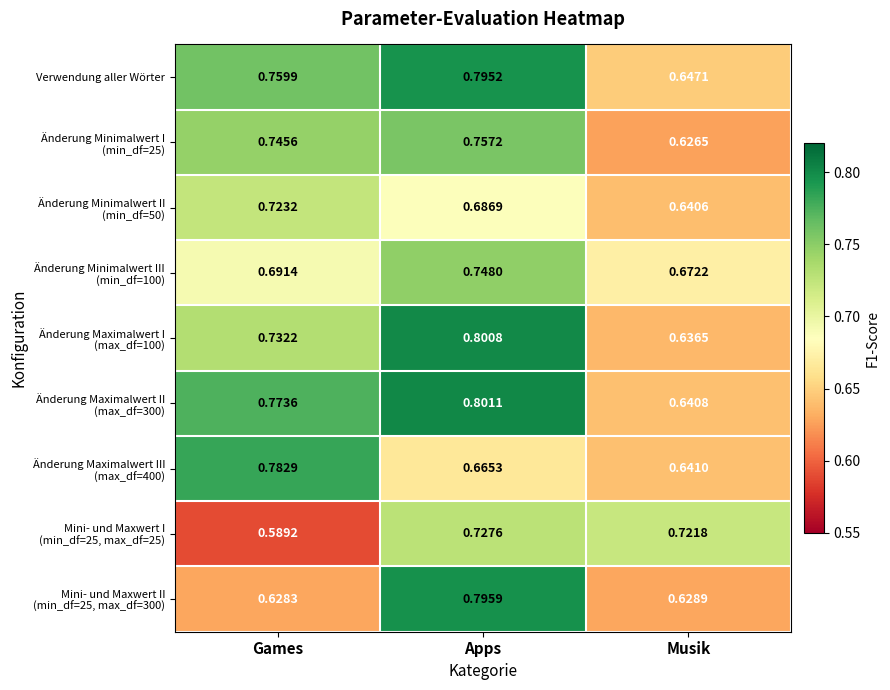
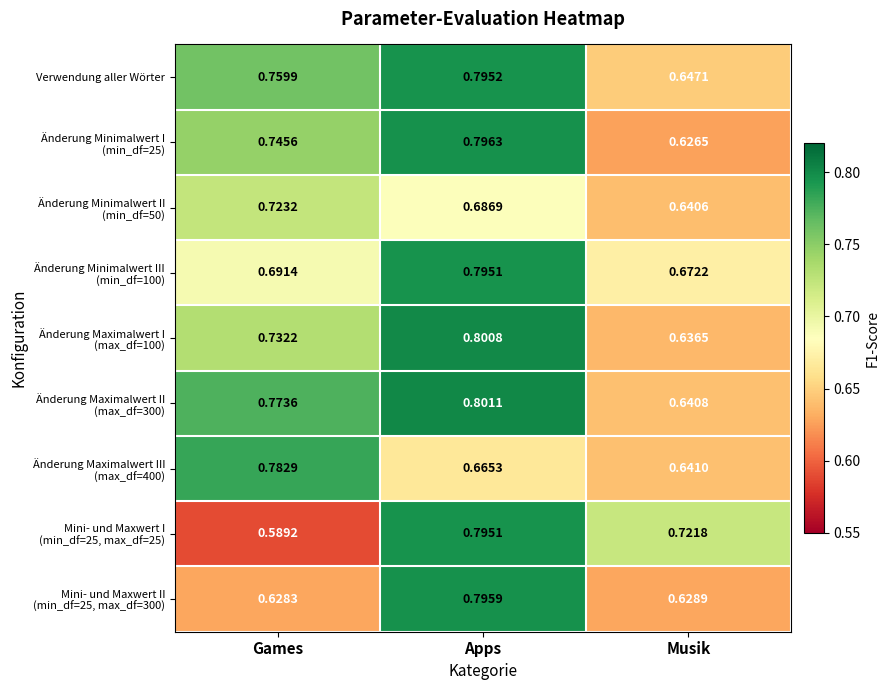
  {
    "Verwendung aller Wörter": {
      "Games": 0.7599,
      "Apps": 0.7952,
      "Musik": 0.6471
    },
    "Änderung Minimalwert I (min_df=25)": {
      "Games": 0.7456,
-     "Apps": 0.7572,
+     "Apps": 0.7963,
      "Musik": 0.6265
    },
    "Änderung Minimalwert II (min_df=50)": {
      "Games": 0.7232,
      "Apps": 0.6869,
      "Musik": 0.6406
    },
    "Änderung Minimalwert III (min_df=100)": {
      "Games": 0.6914,
-     "Apps": 0.7480,
+     "Apps": 0.7951,
      "Musik": 0.6722
    },
    "Änderung Maximalwert I (max_df=100)": {
      "Games": 0.7322,
      "Apps": 0.8008,
      "Musik": 0.6365
    },
    "Änderung Maximalwert II (max_df=300)": {
      "Games": 0.7736,
      "Apps": 0.8011,
      "Musik": 0.6408
    },
    "Änderung Maximalwert III (max_df=400)": {
      "Games": 0.7829,
      "Apps": 0.6653,
      "Musik": 0.6410
    },
    "Mini- und Maxwert I (min_df=25, max_df=25)": {
      "Games": 0.5892,
-     "Apps": 0.7276,
+     "Apps": 0.7951,
      "Musik": 0.7218
    },
    "Mini- und Maxwert II (min_df=25, max_df=300)": {
      "Games": 0.6283,
      "Apps": 0.7959,
      "Musik": 0.6289
    }
  }
